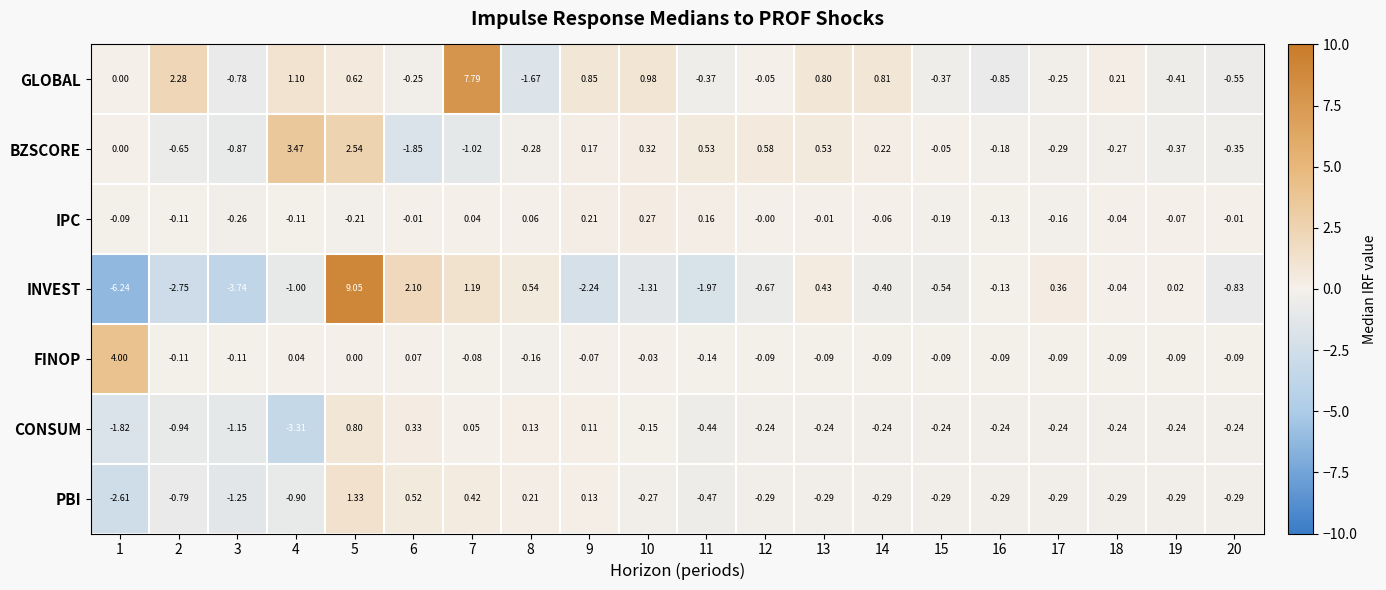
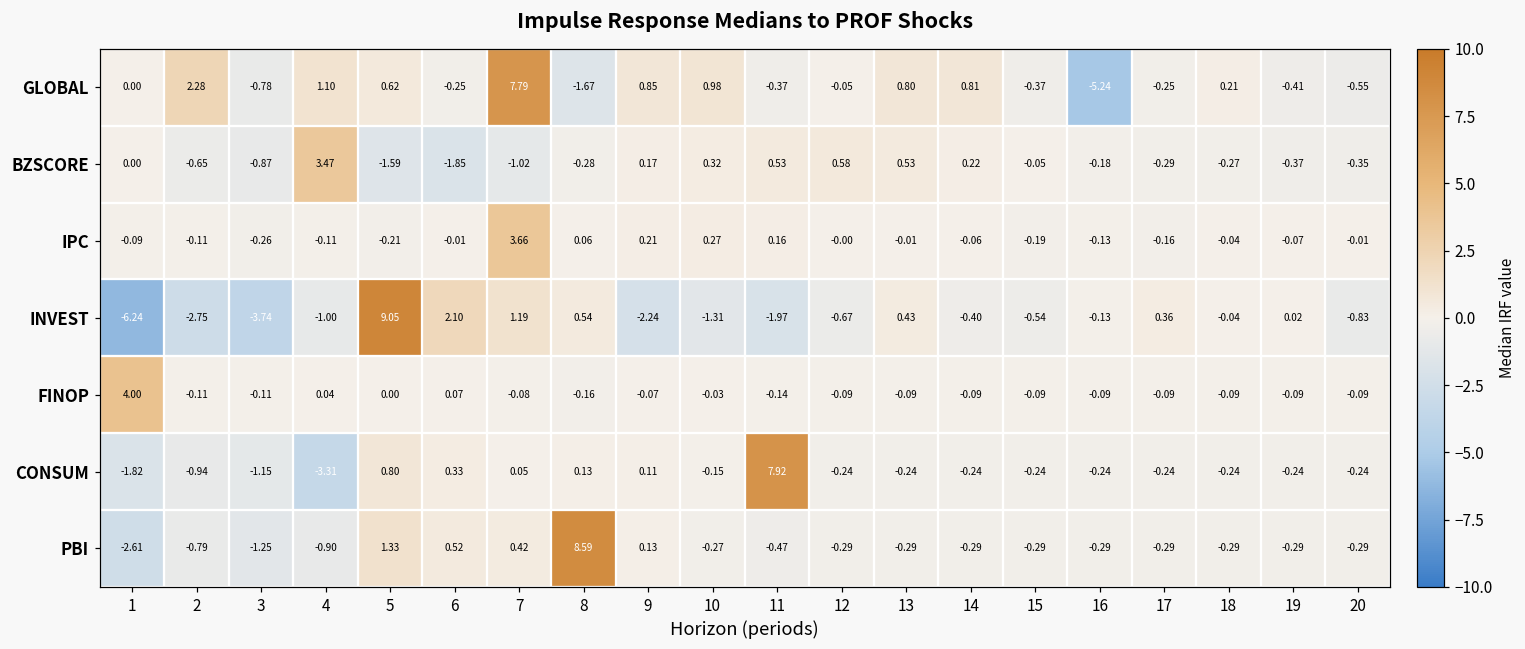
  {
    "GLOBAL": {
      "1": 0.00,
      "2": 2.28,
      "3": -0.78,
      "4": 1.10,
      "5": 0.62,
      "6": -0.25,
      "7": 7.79,
      "8": -1.67,
      "9": 0.85,
      "10": 0.98,
      "11": -0.37,
      "12": -0.05,
      "13": 0.80,
      "14": 0.81,
      "15": -0.37,
-     "16": -0.85,
+     "16": -5.24,
      "17": -0.25,
      "18": 0.21,
      "19": -0.41,
      "20": -0.55
    },
    "BZSCORE": {
      "1": 0.00,
      "2": -0.65,
      "3": -0.87,
      "4": 3.47,
-     "5": 2.54,
+     "5": -1.59,
      "6": -1.85,
      "7": -1.02,
      "8": -0.28,
      "9": 0.17,
      "10": 0.32,
      "11": 0.53,
      "12": 0.58,
      "13": 0.53,
      "14": 0.22,
      "15": -0.05,
      "16": -0.18,
      "17": -0.29,
      "18": -0.27,
      "19": -0.37,
      "20": -0.35
    },
    "IPC": {
      "1": -0.09,
      "2": -0.11,
      "3": -0.26,
      "4": -0.11,
      "5": -0.21,
      "6": -0.01,
-     "7": 0.04,
+     "7": 3.66,
      "8": 0.06,
      "9": 0.21,
      "10": 0.27,
      "11": 0.16,
      "12": -0.00,
      "13": -0.01,
      "14": -0.06,
      "15": -0.19,
      "16": -0.13,
      "17": -0.16,
      "18": -0.04,
      "19": -0.07,
      "20": -0.01
    },
    "INVEST": {
      "1": -6.24,
      "2": -2.75,
      "3": -3.74,
      "4": -1.00,
      "5": 9.05,
      "6": 2.10,
      "7": 1.19,
      "8": 0.54,
      "9": -2.24,
      "10": -1.31,
      "11": -1.97,
      "12": -0.67,
      "13": 0.43,
      "14": -0.40,
      "15": -0.54,
      "16": -0.13,
      "17": 0.36,
      "18": -0.04,
      "19": 0.02,
      "20": -0.83
    },
    "FINOP": {
      "1": 4.00,
      "2": -0.11,
      "3": -0.11,
      "4": 0.04,
      "5": 0.00,
      "6": 0.07,
      "7": -0.08,
      "8": -0.16,
      "9": -0.07,
      "10": -0.03,
      "11": -0.14,
      "12": -0.09,
      "13": -0.09,
      "14": -0.09,
      "15": -0.09,
      "16": -0.09,
      "17": -0.09,
      "18": -0.09,
      "19": -0.09,
      "20": -0.09
    },
    "CONSUM": {
      "1": -1.82,
      "2": -0.94,
      "3": -1.15,
      "4": -3.31,
      "5": 0.80,
      "6": 0.33,
      "7": 0.05,
      "8": 0.13,
      "9": 0.11,
      "10": -0.15,
-     "11": -0.44,
+     "11": 7.92,
      "12": -0.24,
      "13": -0.24,
      "14": -0.24,
      "15": -0.24,
      "16": -0.24,
      "17": -0.24,
      "18": -0.24,
      "19": -0.24,
      "20": -0.24
    },
    "PBI": {
      "1": -2.61,
      "2": -0.79,
      "3": -1.25,
      "4": -0.90,
      "5": 1.33,
      "6": 0.52,
      "7": 0.42,
-     "8": 0.21,
+     "8": 8.59,
      "9": 0.13,
      "10": -0.27,
      "11": -0.47,
      "12": -0.29,
      "13": -0.29,
      "14": -0.29,
      "15": -0.29,
      "16": -0.29,
      "17": -0.29,
      "18": -0.29,
      "19": -0.29,
      "20": -0.29
    }
  }
